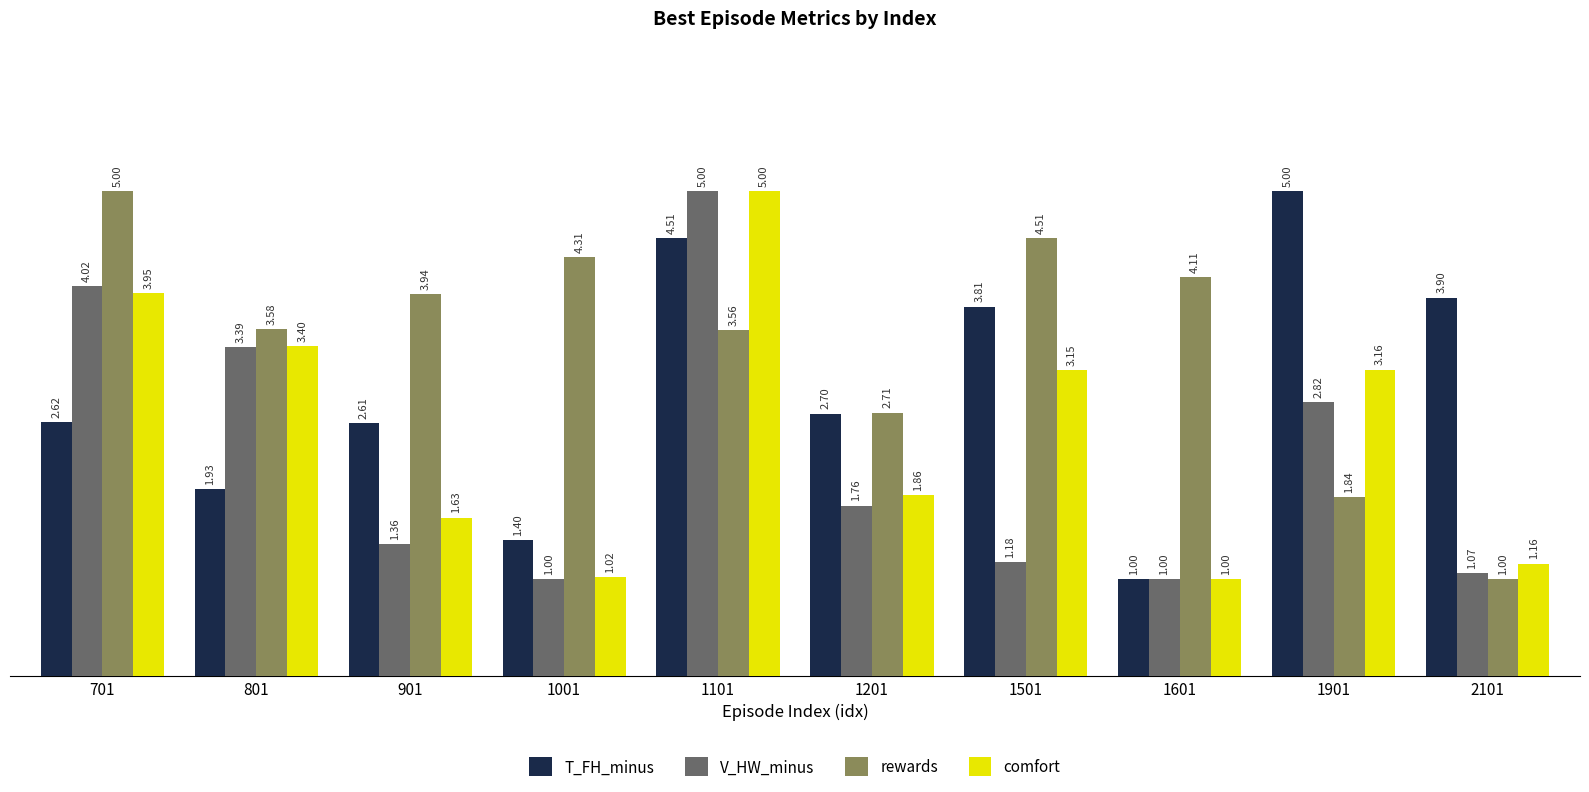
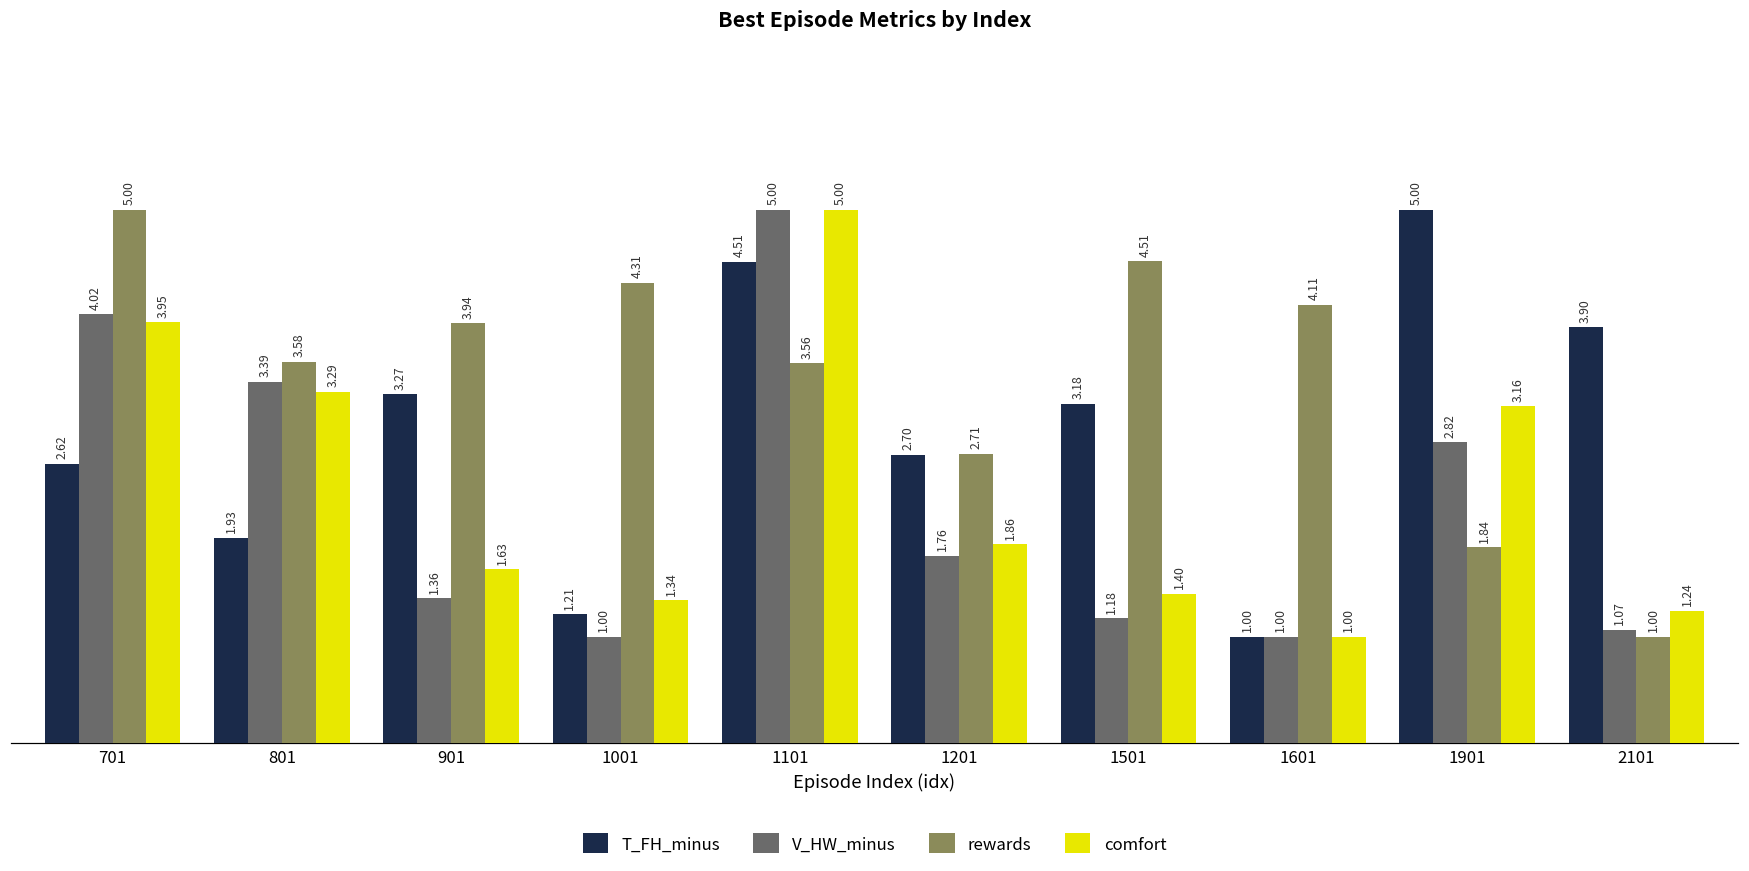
  {
    "T_FH_minus": {
      "701": 2.62,
      "801": 1.93,
-     "901": 2.61,
-     "1001": 1.40,
+     "901": 3.27,
+     "1001": 1.21,
      "1101": 4.51,
      "1201": 2.70,
-     "1501": 3.81,
+     "1501": 3.18,
      "1601": 1.00,
      "1901": 5.00,
      "2101": 3.90
    },
    "comfort": {
      "701": 3.95,
-     "801": 3.40,
+     "801": 3.29,
      "901": 1.63,
-     "1001": 1.02,
+     "1001": 1.34,
      "1101": 5.00,
      "1201": 1.86,
-     "1501": 3.15,
+     "1501": 1.40,
      "1601": 1.00,
      "1901": 3.16,
-     "2101": 1.16
+     "2101": 1.24
    }
  }
